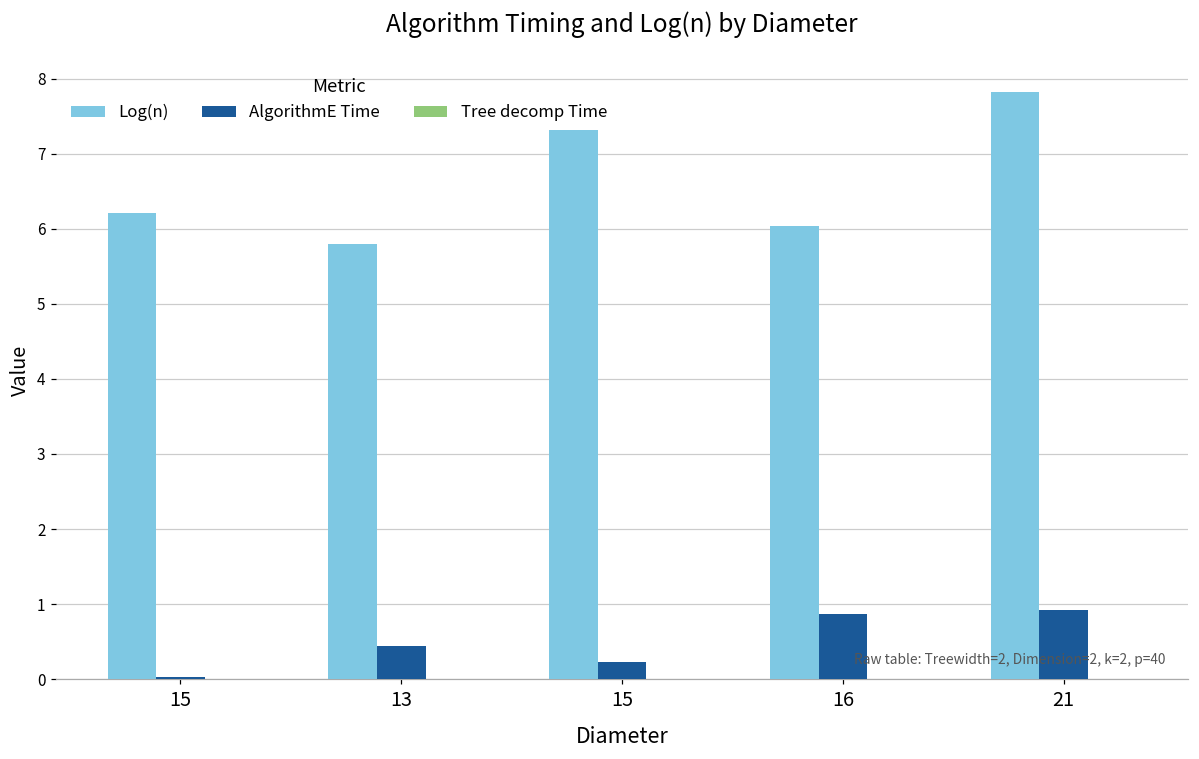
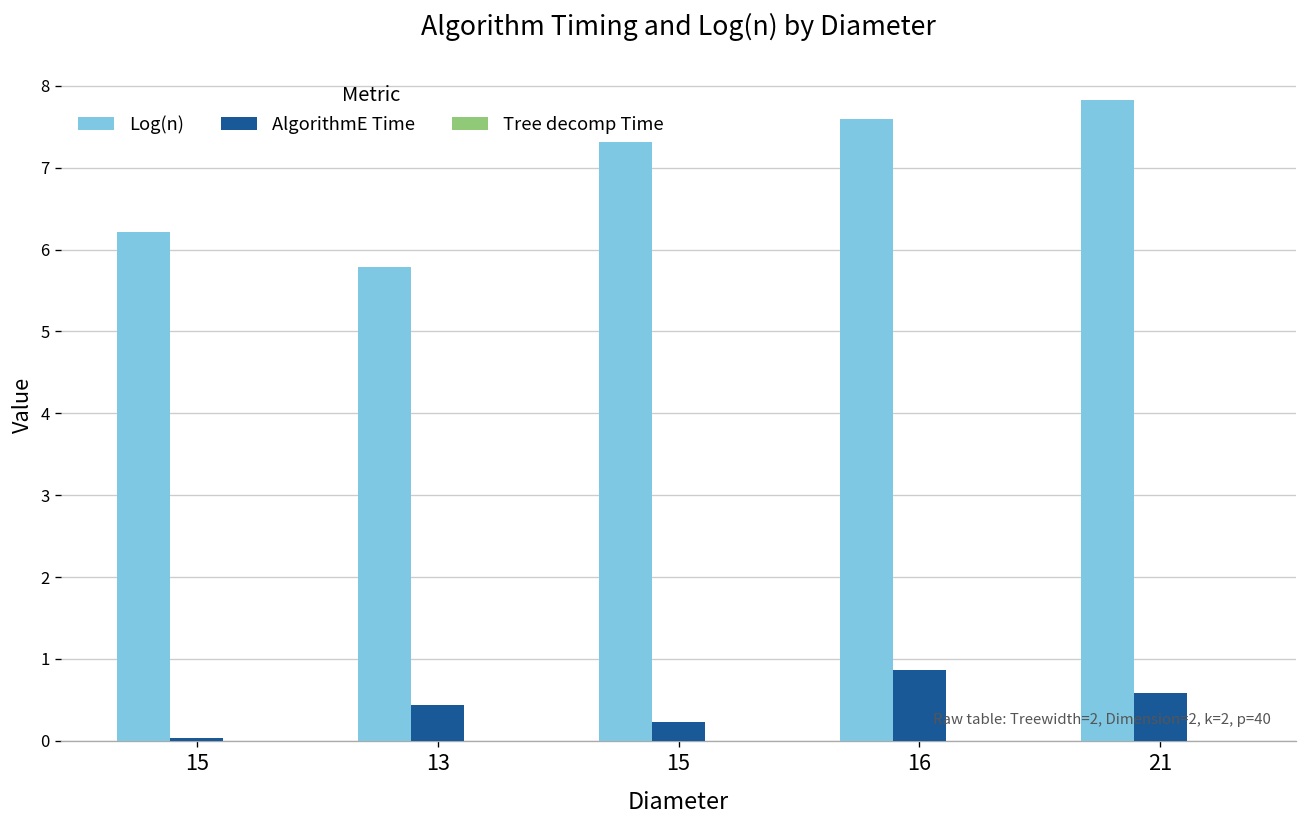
  {
    "Log(n)": {
      "13": 5.8,
-     "16": 6.0
+     "16": 7.6
    },
    "AlgorithmE Time": {
      "13": 0.4,
      "16": 0.9,
-     "21": 0.9
+     "21": 0.6
    }
  }
